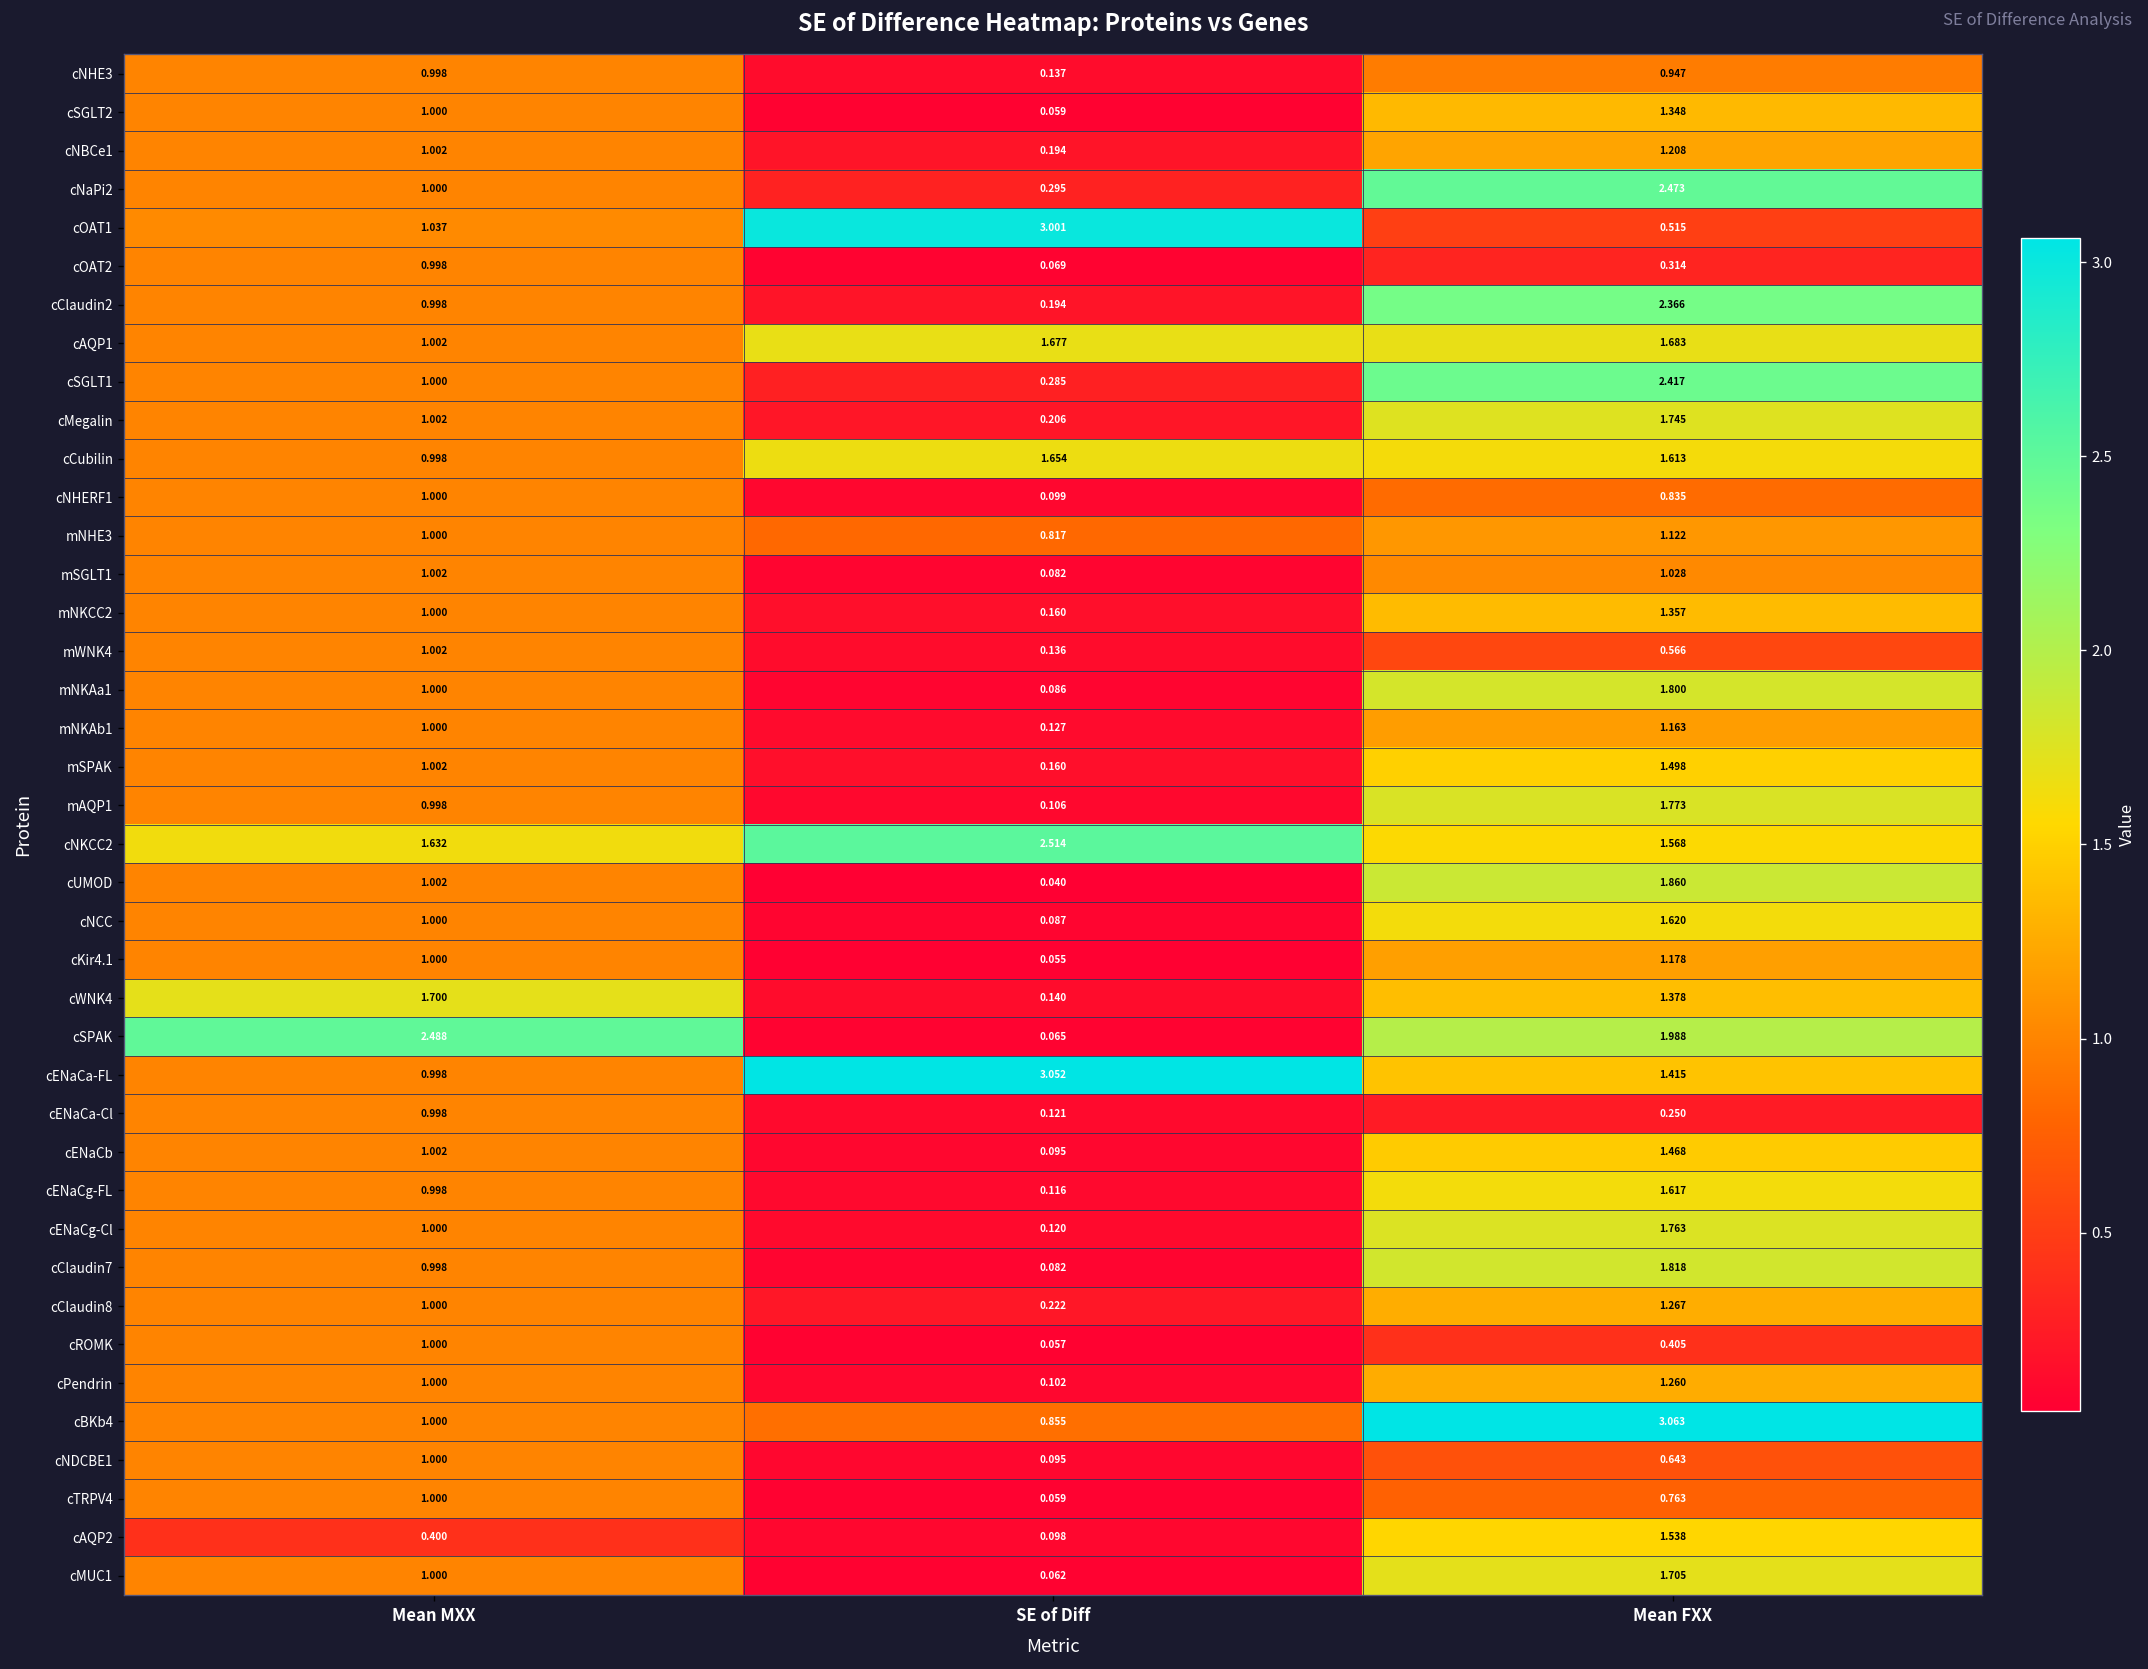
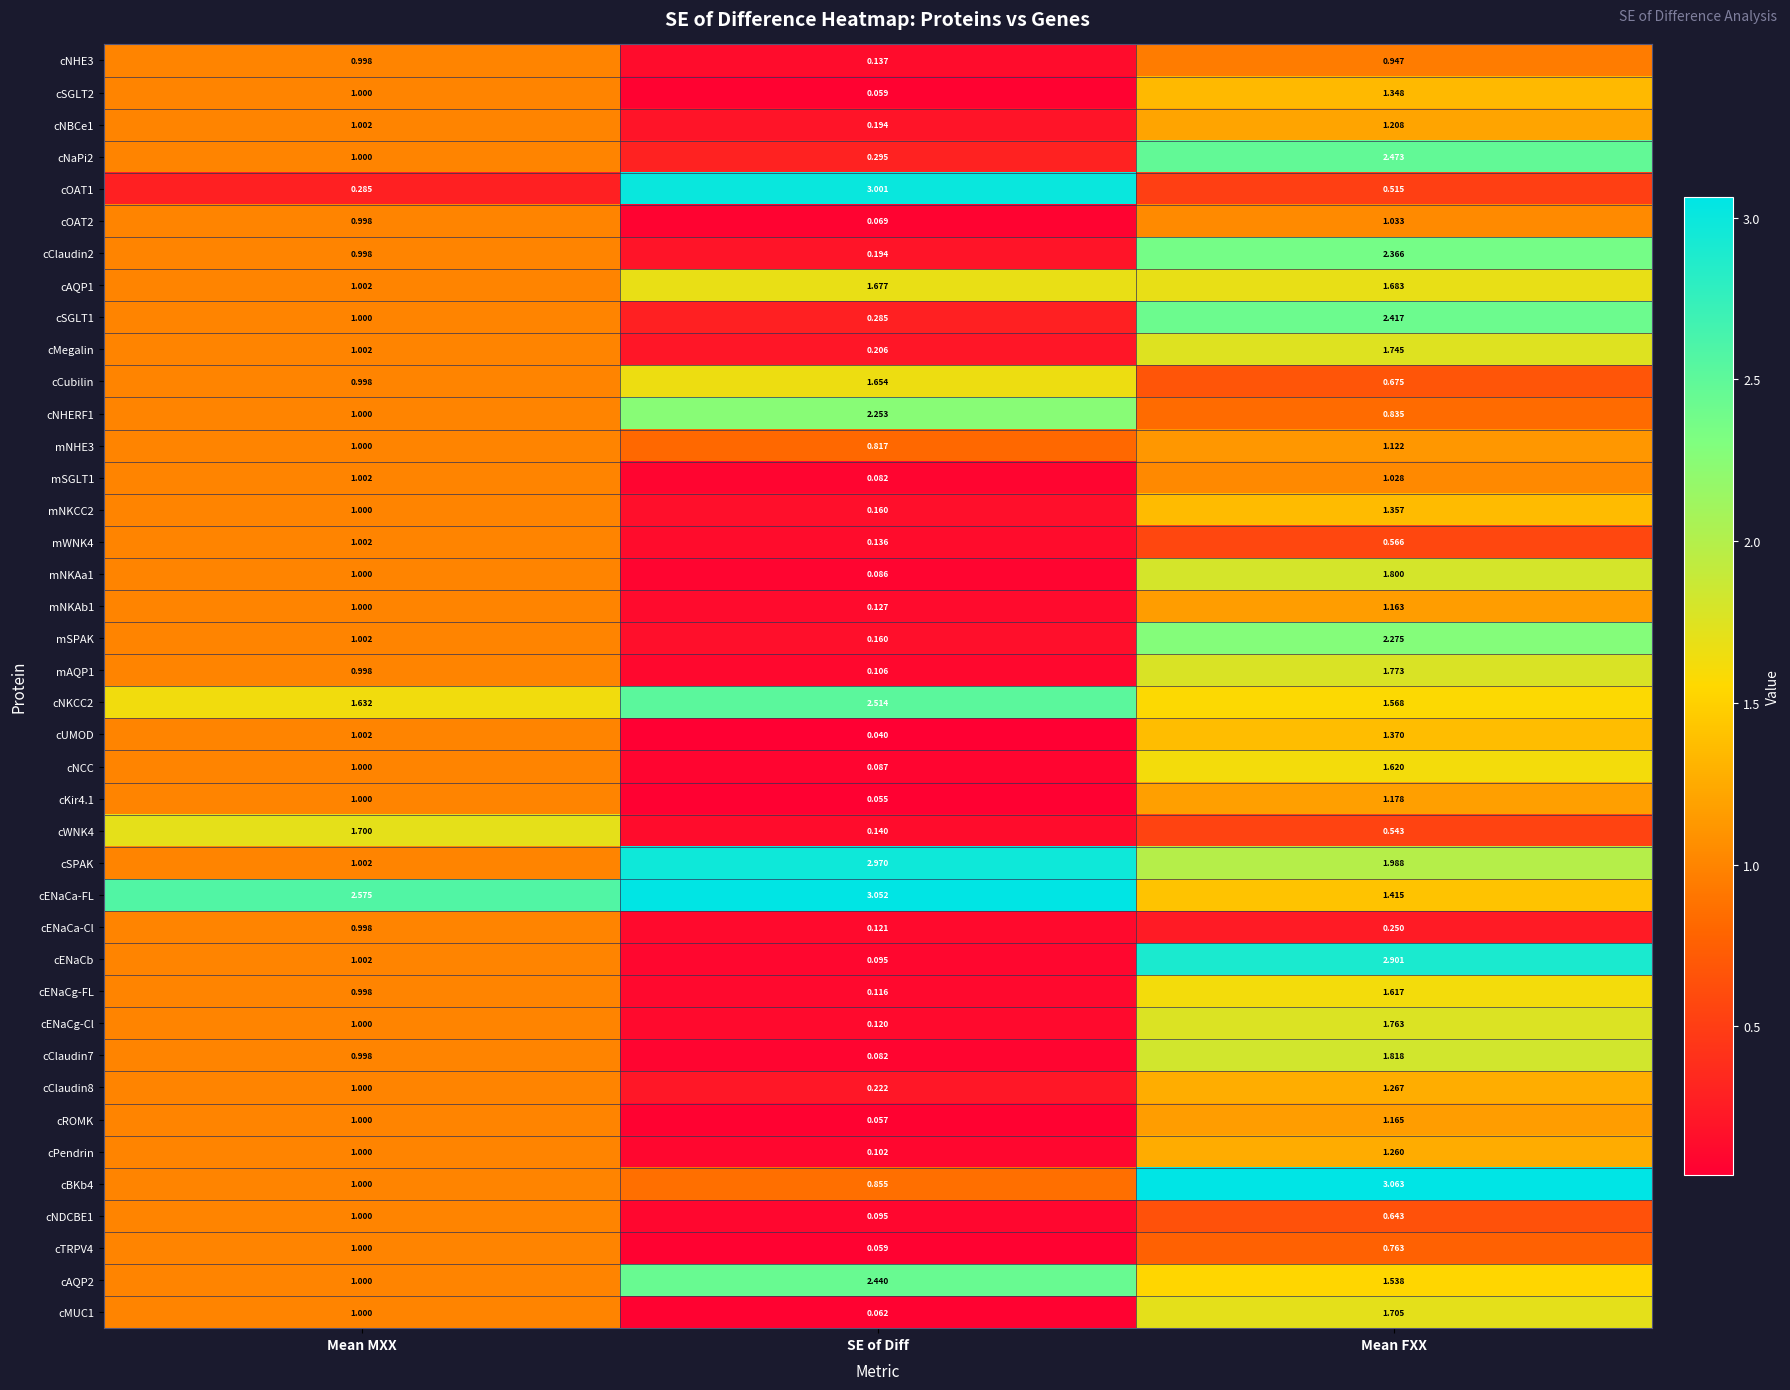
  {
    "cNHE3": {
      "Mean MXX": 0.998,
      "SE of Diff": 0.137,
      "Mean FXX": 0.947
    },
    "cSGLT2": {
      "Mean MXX": 1.000,
      "SE of Diff": 0.059,
      "Mean FXX": 1.348
    },
    "cNBCe1": {
      "Mean MXX": 1.002,
      "SE of Diff": 0.194,
      "Mean FXX": 1.208
    },
    "cNaPi2": {
      "Mean MXX": 1.000,
      "SE of Diff": 0.295,
      "Mean FXX": 2.473
    },
    "cOAT1": {
-     "Mean MXX": 1.037,
+     "Mean MXX": 0.285,
      "SE of Diff": 3.001,
      "Mean FXX": 0.515
    },
    "cOAT2": {
      "Mean MXX": 0.998,
      "SE of Diff": 0.069,
-     "Mean FXX": 0.314
+     "Mean FXX": 1.033
    },
    "cClaudin2": {
      "Mean MXX": 0.998,
      "SE of Diff": 0.194,
      "Mean FXX": 2.366
    },
    "cAQP1": {
      "Mean MXX": 1.002,
      "SE of Diff": 1.677,
      "Mean FXX": 1.683
    },
    "cSGLT1": {
      "Mean MXX": 1.000,
      "SE of Diff": 0.285,
      "Mean FXX": 2.417
    },
    "cMegalin": {
      "Mean MXX": 1.002,
      "SE of Diff": 0.206,
      "Mean FXX": 1.745
    },
    "cCubilin": {
      "Mean MXX": 0.998,
      "SE of Diff": 1.654,
-     "Mean FXX": 1.613
+     "Mean FXX": 0.675
    },
    "cNHERF1": {
      "Mean MXX": 1.000,
-     "SE of Diff": 0.099,
+     "SE of Diff": 2.253,
      "Mean FXX": 0.835
    },
    "mNHE3": {
      "Mean MXX": 1.000,
      "SE of Diff": 0.817,
      "Mean FXX": 1.122
    },
    "mSGLT1": {
      "Mean MXX": 1.002,
      "SE of Diff": 0.082,
      "Mean FXX": 1.028
    },
    "mNKCC2": {
      "Mean MXX": 1.000,
      "SE of Diff": 0.160,
      "Mean FXX": 1.357
    },
    "mWNK4": {
      "Mean MXX": 1.002,
      "SE of Diff": 0.136,
      "Mean FXX": 0.566
    },
    "mNKAa1": {
      "Mean MXX": 1.000,
      "SE of Diff": 0.086,
      "Mean FXX": 1.800
    },
    "mNKAb1": {
      "Mean MXX": 1.000,
      "SE of Diff": 0.127,
      "Mean FXX": 1.163
    },
    "mSPAK": {
      "Mean MXX": 1.002,
      "SE of Diff": 0.160,
-     "Mean FXX": 1.498
+     "Mean FXX": 2.275
    },
    "mAQP1": {
      "Mean MXX": 0.998,
      "SE of Diff": 0.106,
      "Mean FXX": 1.773
    },
    "cNKCC2": {
      "Mean MXX": 1.632,
      "SE of Diff": 2.514,
      "Mean FXX": 1.568
    },
    "cUMOD": {
      "Mean MXX": 1.002,
      "SE of Diff": 0.040,
-     "Mean FXX": 1.860
+     "Mean FXX": 1.370
    },
    "cNCC": {
      "Mean MXX": 1.000,
      "SE of Diff": 0.087,
      "Mean FXX": 1.620
    },
    "cKir4.1": {
      "Mean MXX": 1.000,
      "SE of Diff": 0.055,
      "Mean FXX": 1.178
    },
    "cWNK4": {
      "Mean MXX": 1.700,
      "SE of Diff": 0.140,
-     "Mean FXX": 1.378
+     "Mean FXX": 0.543
    },
    "cSPAK": {
-     "Mean MXX": 2.488,
-     "SE of Diff": 0.065,
+     "Mean MXX": 1.002,
+     "SE of Diff": 2.970,
      "Mean FXX": 1.988
    },
    "cENaCa-FL": {
-     "Mean MXX": 0.998,
+     "Mean MXX": 2.575,
      "SE of Diff": 3.052,
      "Mean FXX": 1.415
    },
    "cENaCa-Cl": {
      "Mean MXX": 0.998,
      "SE of Diff": 0.121,
      "Mean FXX": 0.250
    },
    "cENaCb": {
      "Mean MXX": 1.002,
      "SE of Diff": 0.095,
-     "Mean FXX": 1.468
+     "Mean FXX": 2.901
    },
    "cENaCg-FL": {
      "Mean MXX": 0.998,
      "SE of Diff": 0.116,
      "Mean FXX": 1.617
    },
    "cENaCg-Cl": {
      "Mean MXX": 1.000,
      "SE of Diff": 0.120,
      "Mean FXX": 1.763
    },
    "cClaudin7": {
      "Mean MXX": 0.998,
      "SE of Diff": 0.082,
      "Mean FXX": 1.818
    },
    "cClaudin8": {
      "Mean MXX": 1.000,
      "SE of Diff": 0.222,
      "Mean FXX": 1.267
    },
    "cROMK": {
      "Mean MXX": 1.000,
      "SE of Diff": 0.057,
-     "Mean FXX": 0.405
+     "Mean FXX": 1.165
    },
    "cPendrin": {
      "Mean MXX": 1.000,
      "SE of Diff": 0.102,
      "Mean FXX": 1.260
    },
    "cBKb4": {
      "Mean MXX": 1.000,
      "SE of Diff": 0.855,
      "Mean FXX": 3.063
    },
    "cNDCBE1": {
      "Mean MXX": 1.000,
      "SE of Diff": 0.095,
      "Mean FXX": 0.643
    },
    "cTRPV4": {
      "Mean MXX": 1.000,
      "SE of Diff": 0.059,
      "Mean FXX": 0.763
    },
    "cAQP2": {
-     "Mean MXX": 0.400,
-     "SE of Diff": 0.098,
+     "Mean MXX": 1.000,
+     "SE of Diff": 2.440,
      "Mean FXX": 1.538
    },
    "cMUC1": {
      "Mean MXX": 1.000,
      "SE of Diff": 0.062,
      "Mean FXX": 1.705
    }
  }
